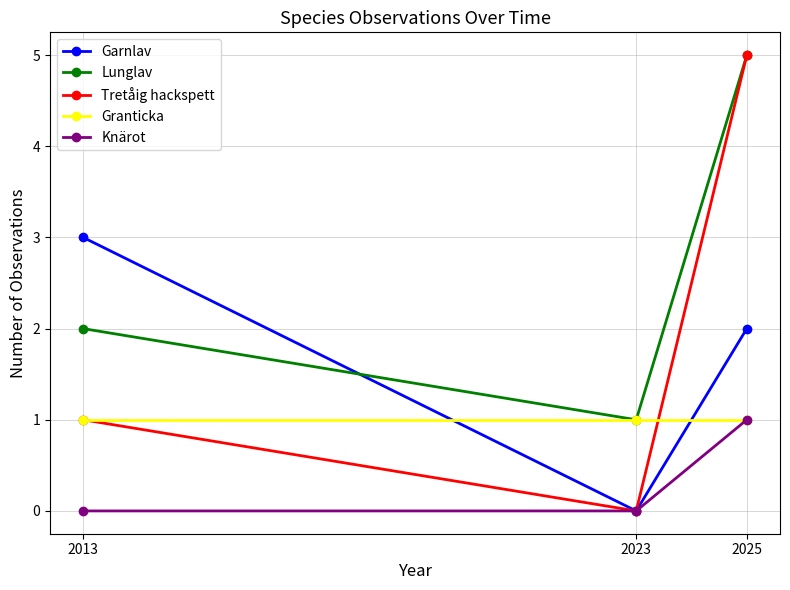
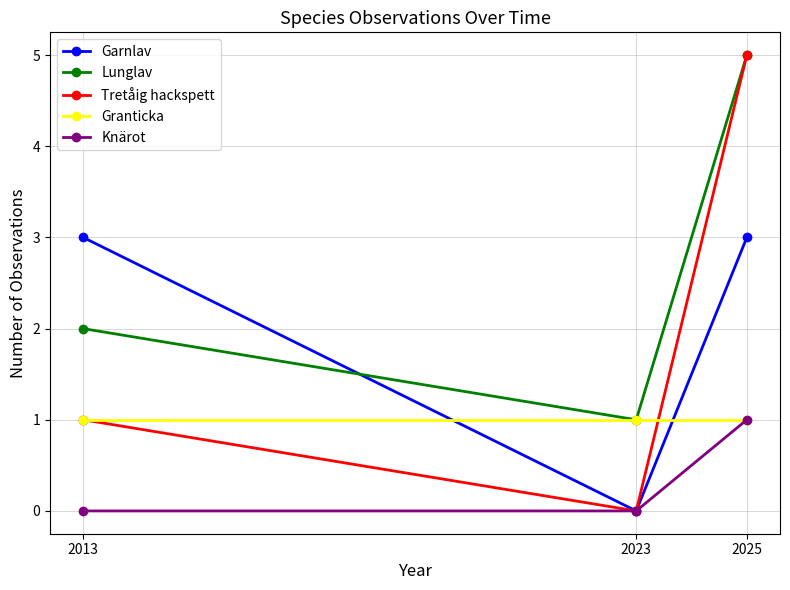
  {
    "Garnlav": {
      "2013": 3,
-     "2025": 2
+     "2025": 3
    },
    "Lunglav": {
      "2013": 2
    },
    "Knärot": {
      "2013": 0
    }
  }
